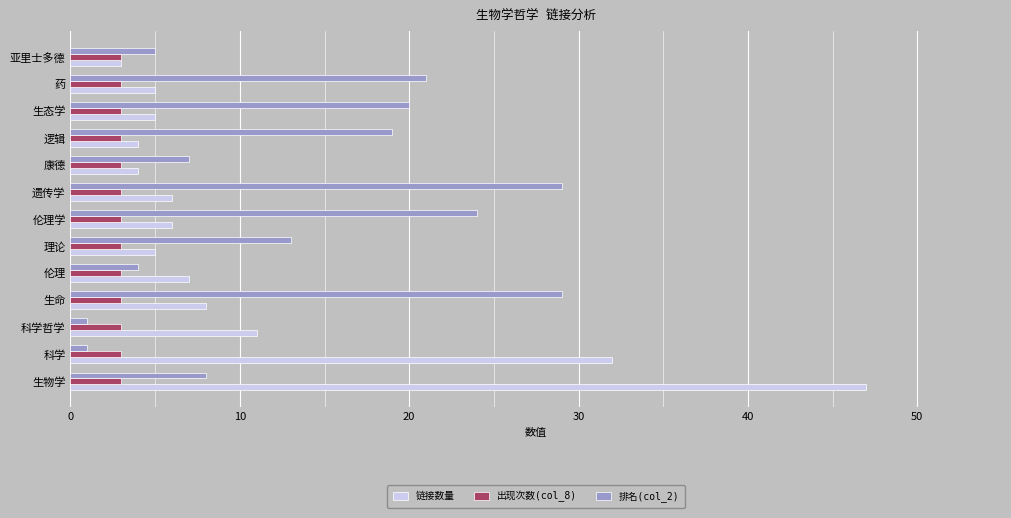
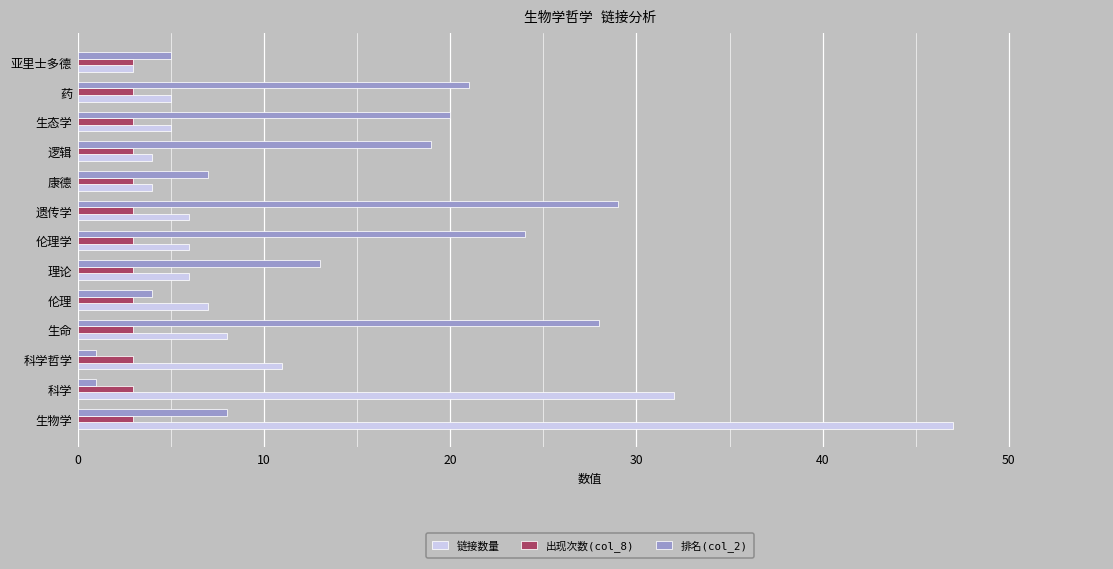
  {
    "链接数量": {
      "亚里士多德": 3,
      "药": 5,
      "生态学": 5,
      "逻辑": 4,
      "康德": 4,
      "遗传学": 6,
      "伦理学": 6,
-     "理论": 5,
+     "理论": 6,
      "伦理": 7,
      "生命": 8,
      "科学哲学": 11,
      "科学": 32,
      "生物学": 47
    },
    "出现次数(col_8)": {
      "亚里士多德": 3,
      "药": 3,
      "生态学": 3,
      "逻辑": 3,
      "康德": 3,
      "遗传学": 3,
      "伦理学": 3,
      "理论": 3,
      "伦理": 3,
      "生命": 3,
      "科学哲学": 3,
      "科学": 3,
      "生物学": 3
    },
    "排名(col_2)": {
      "亚里士多德": 5,
      "药": 21,
      "生态学": 20,
      "逻辑": 19,
      "康德": 7,
      "遗传学": 29,
      "伦理学": 24,
      "理论": 13,
      "伦理": 4,
-     "生命": 29,
+     "生命": 28,
      "科学哲学": 1,
      "科学": 1,
      "生物学": 8
    }
  }
